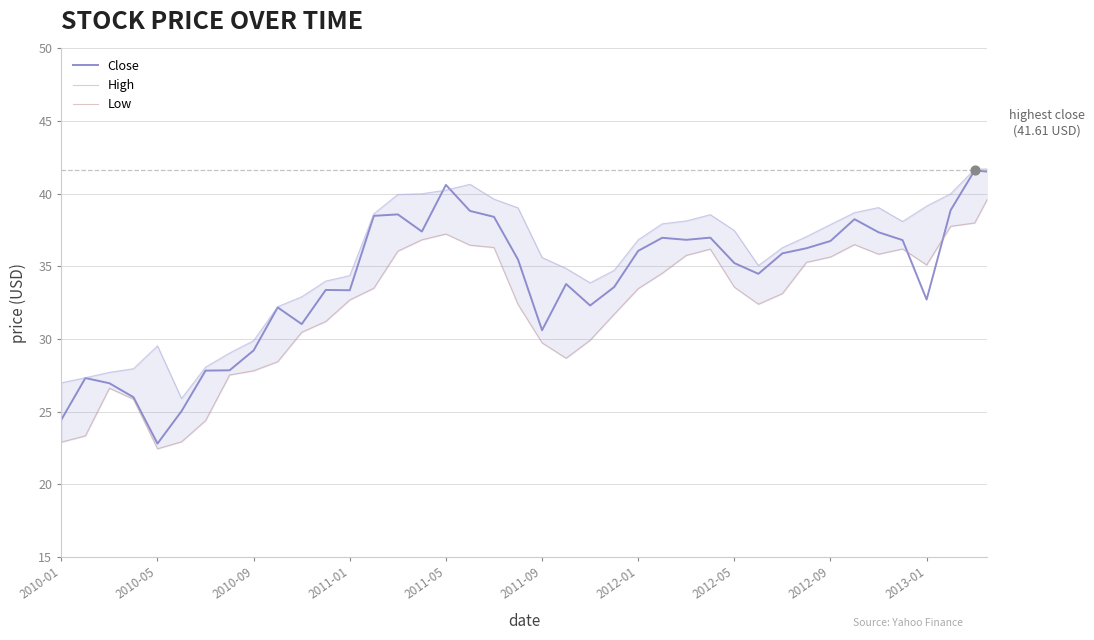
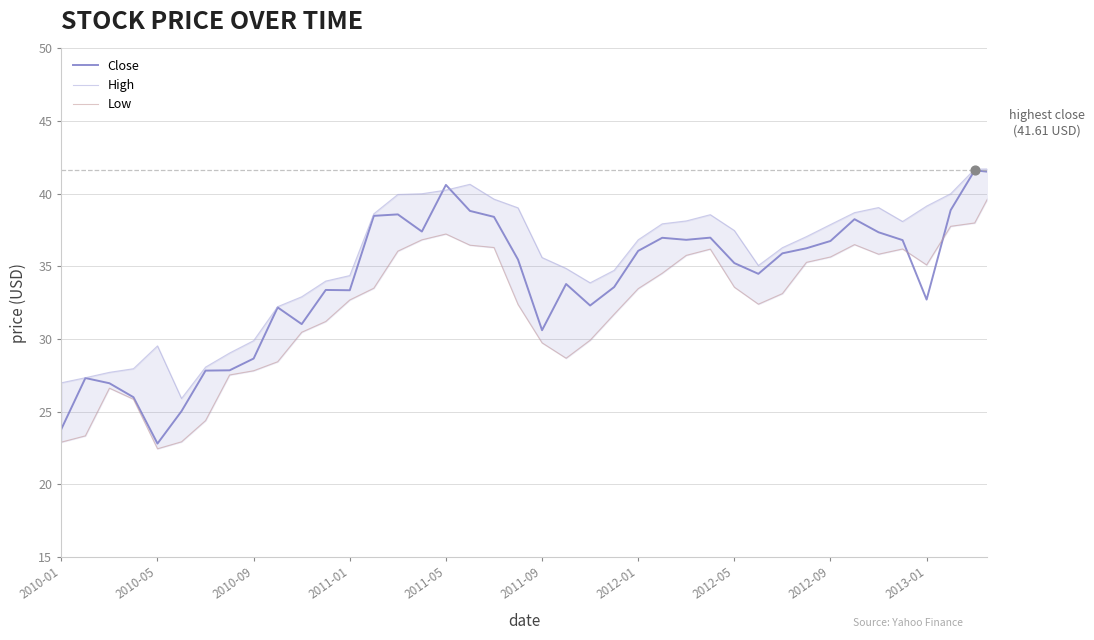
  {
    "Close": {
-     "2010-01": 24.5,
+     "2010-01": 23.8,
      "2010-05": 22.8,
-     "2010-09": 29.2,
+     "2010-09": 28.7,
      "2011-01": 33.4,
      "2011-05": 40.6,
      "2011-09": 30.6,
      "2012-01": 36.1,
      "2012-05": 35.2,
      "2012-09": 36.8,
      "2013-01": 32.7
    },
    "High": {
      "2010-01": 27.0,
      "2010-05": 29.5,
      "2010-09": 29.9,
      "2011-01": 34.4,
      "2011-05": 40.3,
      "2011-09": 35.6,
      "2012-01": 36.8,
      "2012-05": 37.5,
      "2012-09": 37.9,
      "2013-01": 39.2
    },
    "Low": {
      "2010-01": 22.9,
      "2010-05": 22.5,
      "2010-09": 27.8,
      "2011-01": 32.7,
      "2011-05": 37.2,
      "2011-09": 29.7,
      "2012-01": 33.5,
      "2012-05": 33.6,
      "2012-09": 35.7,
      "2013-01": 35.1
    }
  }
